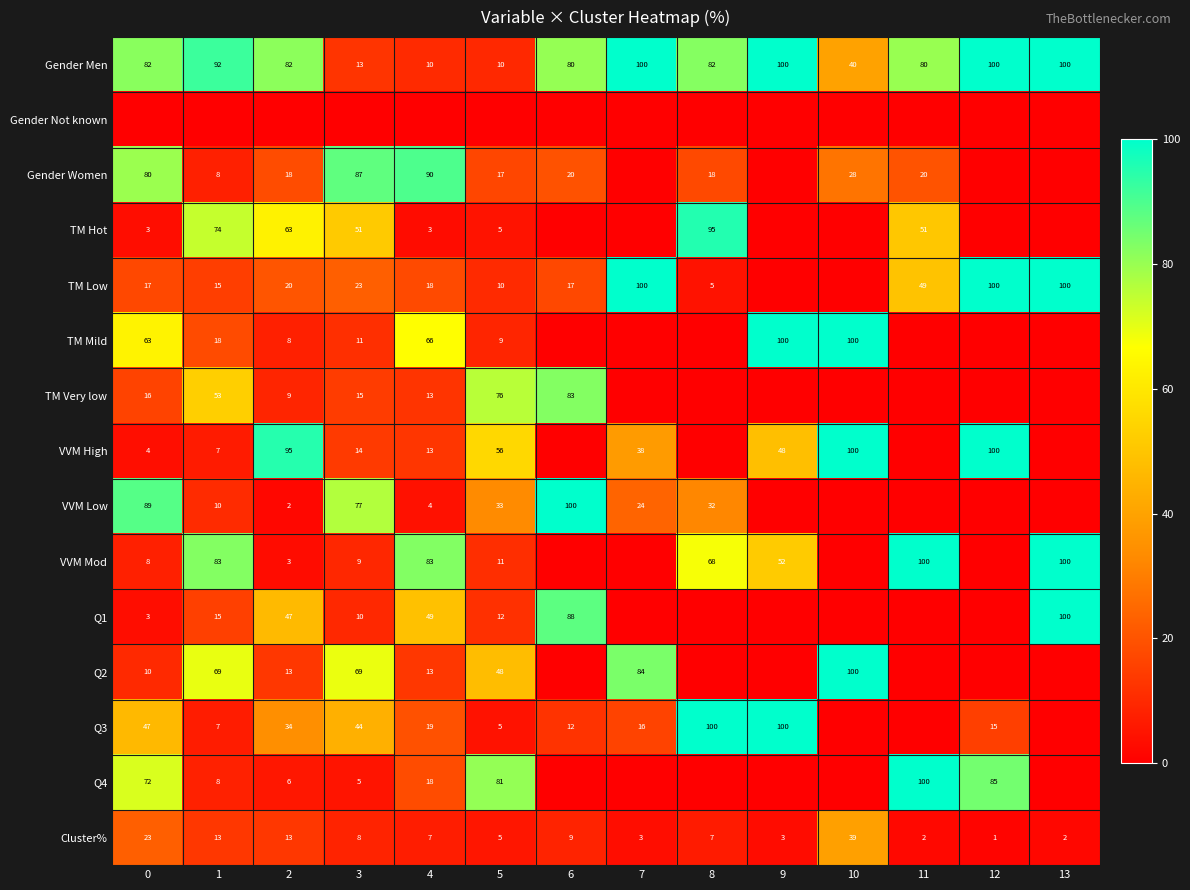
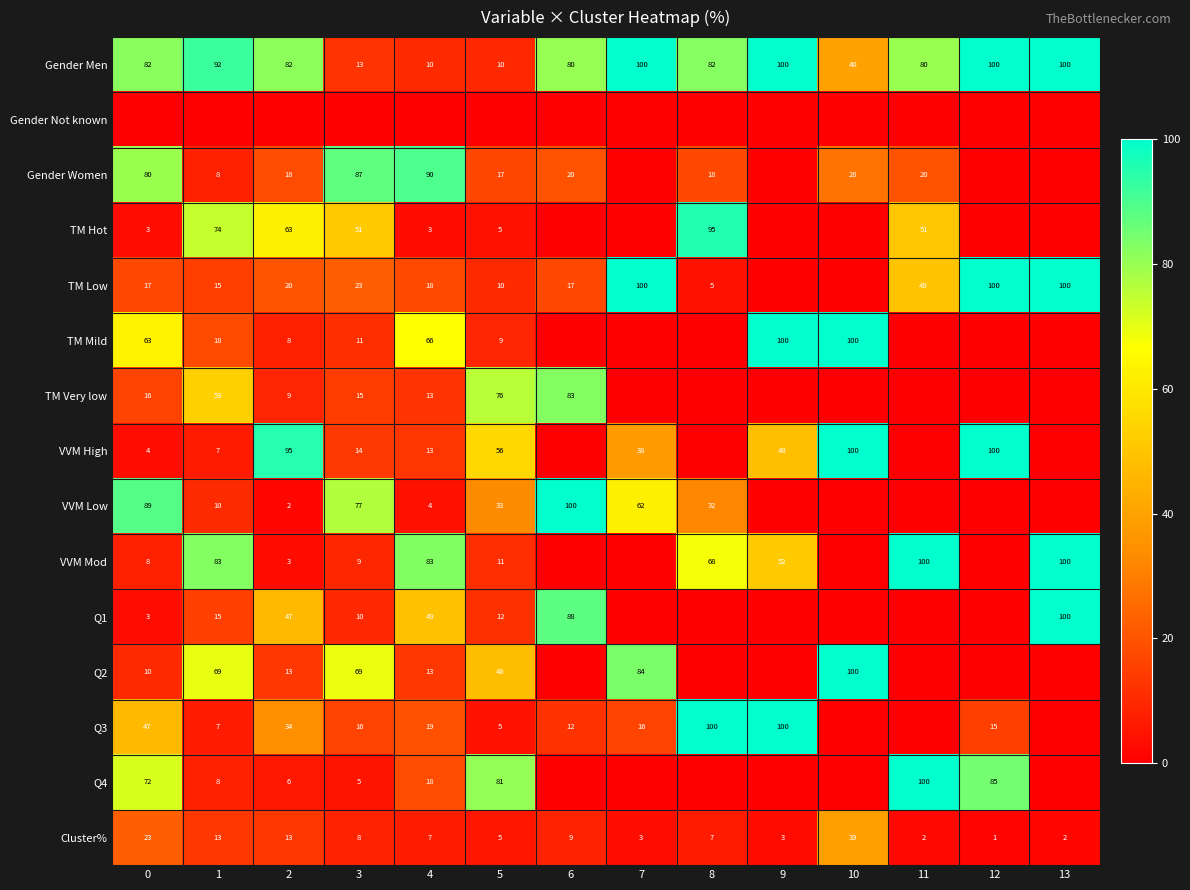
  {
    "Gender Men": {
      "0": 82,
      "1": 92,
      "2": 82,
      "3": 13,
      "4": 10,
      "5": 10,
      "6": 80,
      "7": 100,
      "8": 82,
      "9": 100,
      "10": 40,
      "11": 80,
      "12": 100,
      "13": 100
    },
    "Gender Women": {
      "0": 80,
      "1": 8,
      "2": 18,
      "3": 87,
      "4": 90,
      "5": 17,
      "6": 20,
      "8": 18,
      "10": 28,
      "11": 20
    },
    "TM Hot": {
      "0": 3,
      "1": 74,
      "2": 63,
      "3": 51,
      "4": 3,
      "5": 5,
      "8": 95,
      "11": 51
    },
    "TM Low": {
      "0": 17,
      "1": 15,
      "2": 20,
      "3": 23,
      "4": 18,
      "5": 10,
      "6": 17,
      "7": 100,
      "8": 5,
      "11": 49,
      "12": 100,
      "13": 100
    },
    "TM Mild": {
      "0": 63,
      "1": 18,
      "2": 8,
      "3": 11,
      "4": 66,
      "5": 9,
      "9": 100,
      "10": 100
    },
    "TM Very low": {
      "0": 16,
      "1": 53,
      "2": 9,
      "3": 15,
      "4": 13,
      "5": 76,
      "6": 83
    },
    "VVM High": {
      "0": 4,
      "1": 7,
      "2": 95,
      "3": 14,
      "4": 13,
      "5": 56,
      "7": 38,
      "9": 48,
      "10": 100,
      "12": 100
    },
    "VVM Low": {
      "0": 89,
      "1": 10,
      "2": 2,
      "3": 77,
      "4": 4,
      "5": 33,
      "6": 100,
-     "7": 24,
+     "7": 62,
      "8": 32
    },
    "VVM Mod": {
      "0": 8,
      "1": 83,
      "2": 3,
      "3": 9,
      "4": 83,
      "5": 11,
      "8": 68,
      "9": 52,
      "11": 100,
      "13": 100
    },
    "Q1": {
      "0": 3,
      "1": 15,
      "2": 47,
      "3": 10,
      "4": 49,
      "5": 12,
      "6": 88,
      "13": 100
    },
    "Q2": {
      "0": 10,
      "1": 69,
      "2": 13,
      "3": 69,
      "4": 13,
      "5": 48,
      "7": 84,
      "10": 100
    },
    "Q3": {
      "0": 47,
      "1": 7,
      "2": 34,
-     "3": 44,
+     "3": 16,
      "4": 19,
      "5": 5,
      "6": 12,
      "7": 16,
      "8": 100,
      "9": 100,
      "12": 15
    },
    "Q4": {
      "0": 72,
      "1": 8,
      "2": 6,
      "3": 5,
      "4": 18,
      "5": 81,
      "11": 100,
      "12": 85
    },
    "Cluster%": {
      "0": 23,
      "1": 13,
      "2": 13,
      "3": 8,
      "4": 7,
      "5": 5,
      "6": 9,
      "7": 3,
      "8": 7,
      "9": 3,
      "10": 39,
      "11": 2,
      "12": 1,
      "13": 2
    }
  }
